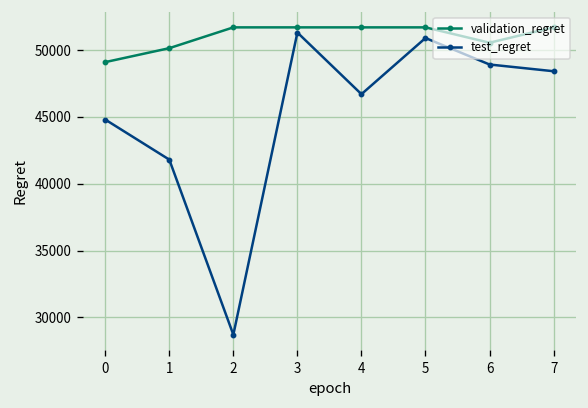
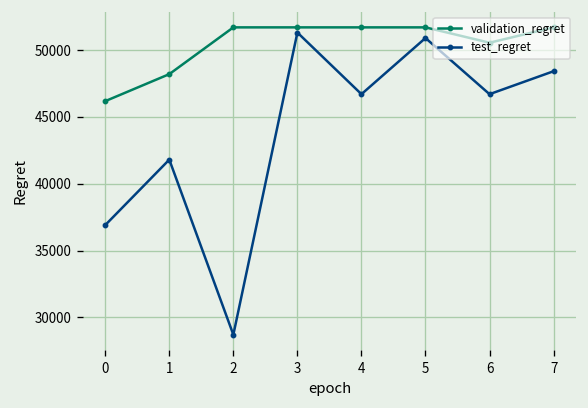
  {
    "validation_regret": {
-     "0": 49100,
-     "1": 50100,
+     "0": 46200,
+     "1": 48200,
      "2": 51700,
      "3": 51700,
      "4": 51700,
      "5": 51700
    },
    "test_regret": {
-     "0": 44800,
+     "0": 36900,
      "1": 41800,
      "2": 28700,
      "3": 51300,
      "4": 46700,
      "5": 50900,
-     "6": 48900,
+     "6": 46700,
      "7": 48400
    }
  }
